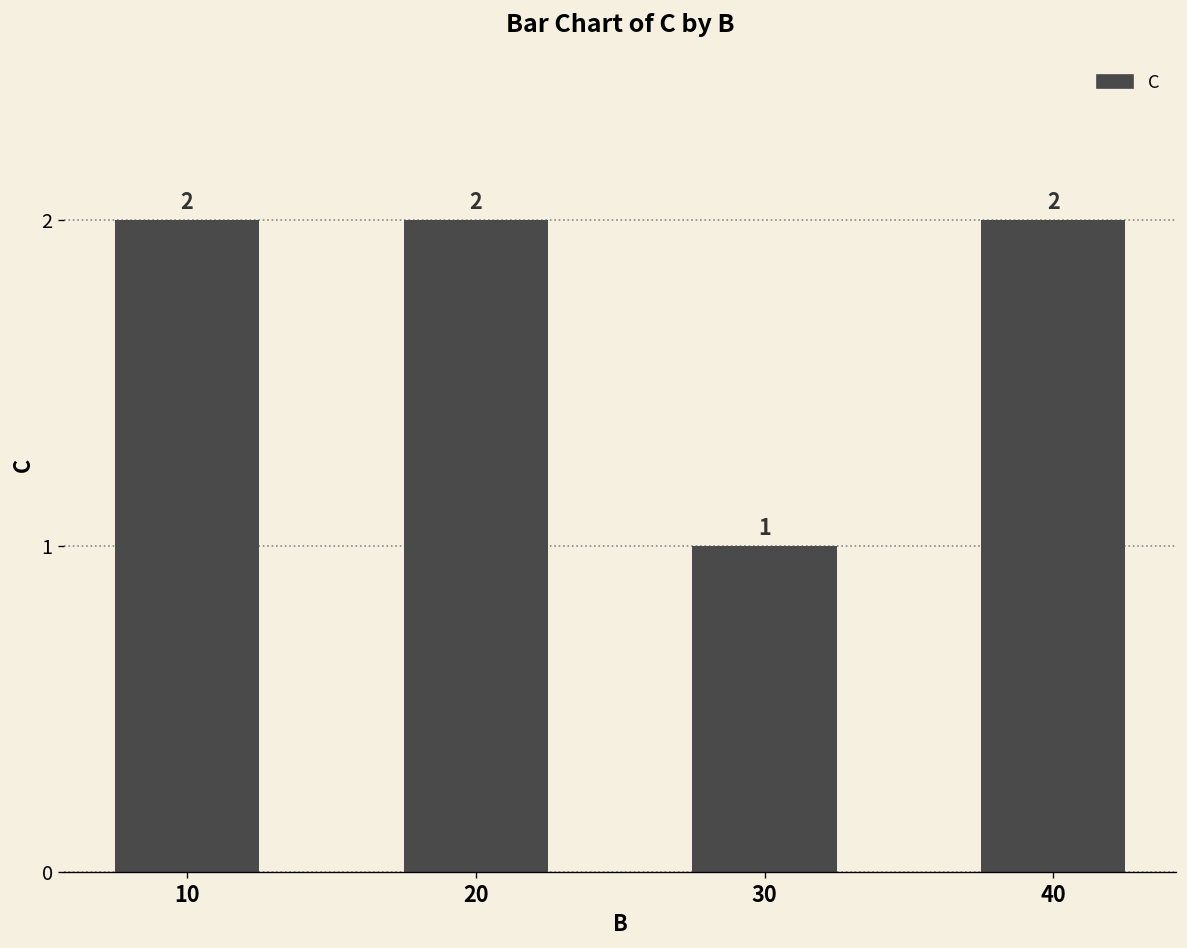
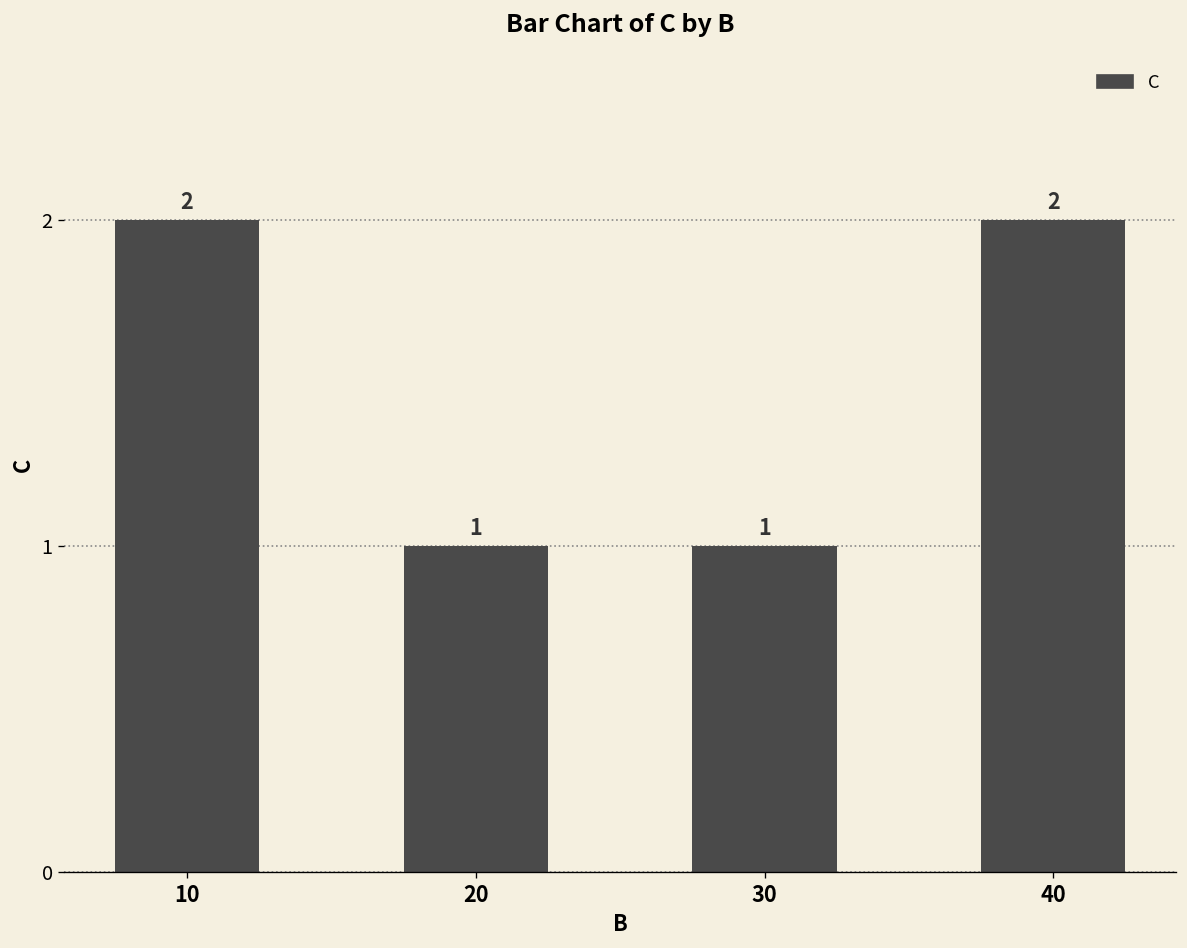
  {
    "10": 2,
-   "20": 2,
+   "20": 1,
    "30": 1,
    "40": 2
  }
